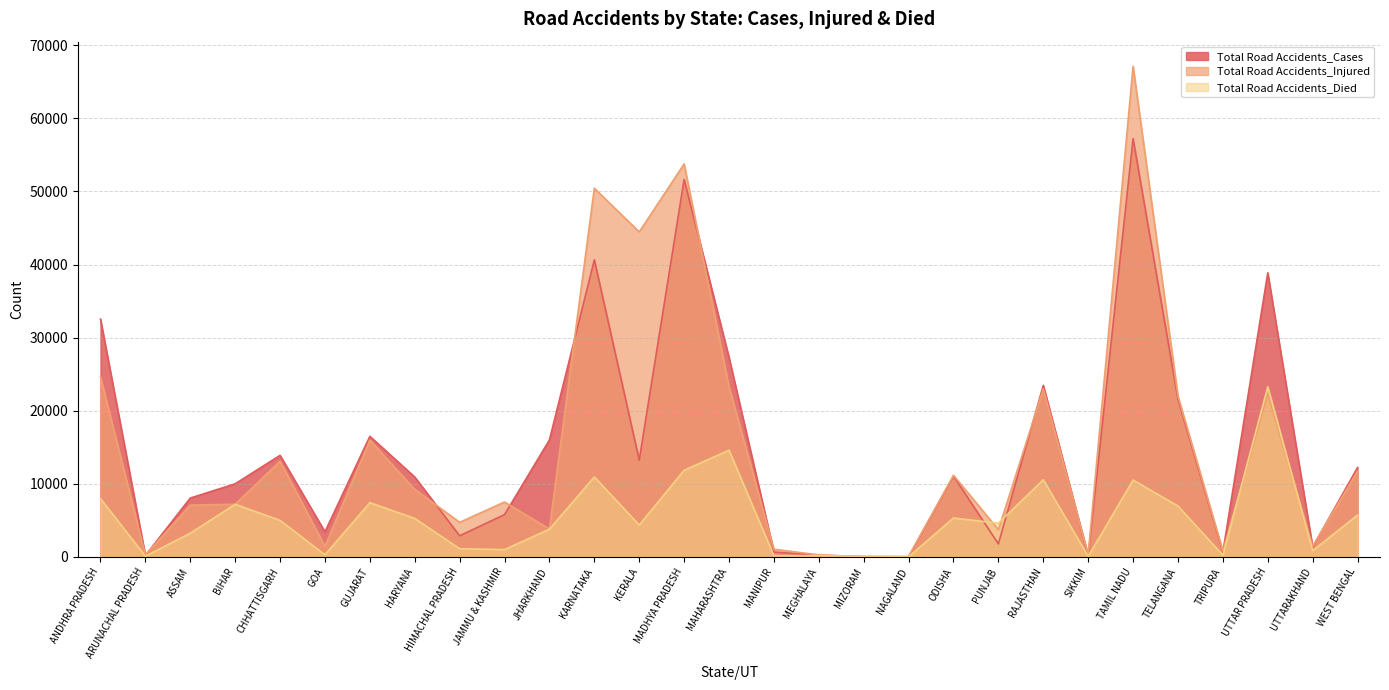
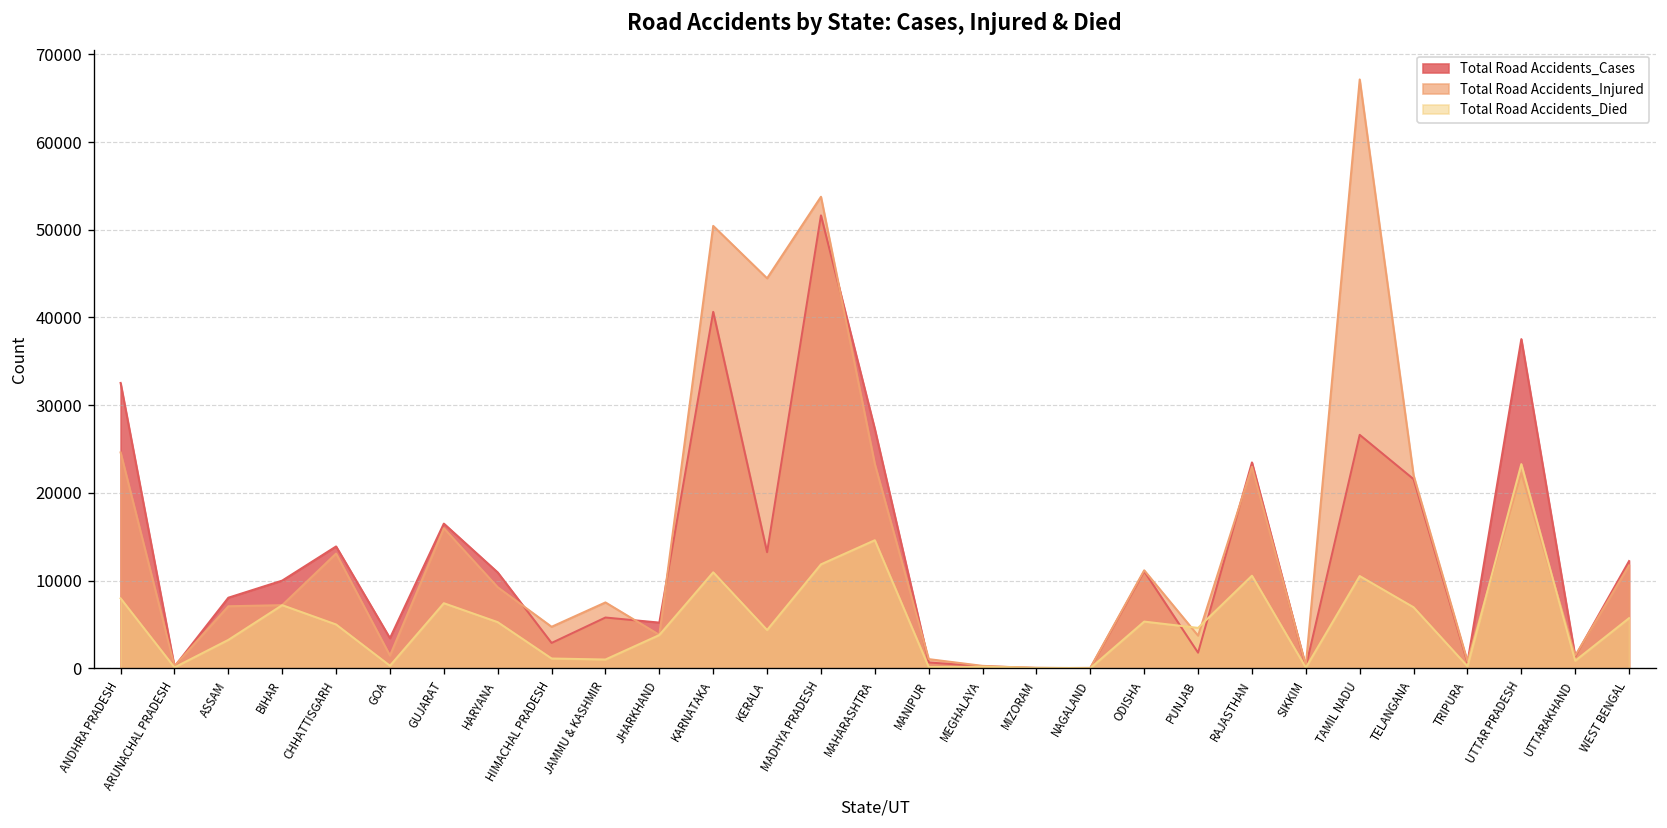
  {
    "Total Road Accidents_Cases": {
      "ANDHRA PRADESH": 33000,
      "ASSAM": 8000,
      "BIHAR": 10000,
      "CHHATTISGARH": 14000,
      "GOA": 3000,
      "GUJARAT": 17000,
      "HARYANA": 11000,
      "HIMACHAL PRADESH": 3000,
      "JAMMU & KASHMIR": 6000,
-     "JHARKHAND": 16000,
+     "JHARKHAND": 5000,
      "KARNATAKA": 41000,
      "KERALA": 13000,
      "MADHYA PRADESH": 52000,
      "MAHARASHTRA": 27000,
      "MANIPUR": 1000,
      "PUNJAB": 2000,
      "RAJASTHAN": 23000,
-     "TAMIL NADU": 57000,
+     "TAMIL NADU": 27000,
      "TELANGANA": 22000,
-     "UTTAR PRADESH": 39000,
+     "UTTAR PRADESH": 38000,
      "WEST BENGAL": 12000
    }
  }
